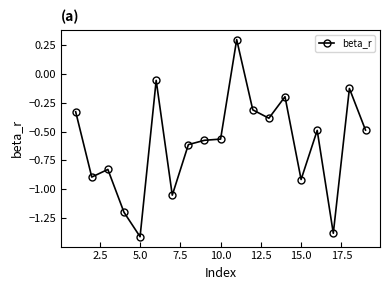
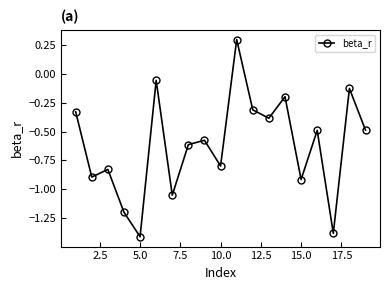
  {
    "5.0": -1.41,
-   "10.0": -0.56,
+   "10.0": -0.80,
    "15.0": -0.92
  }
